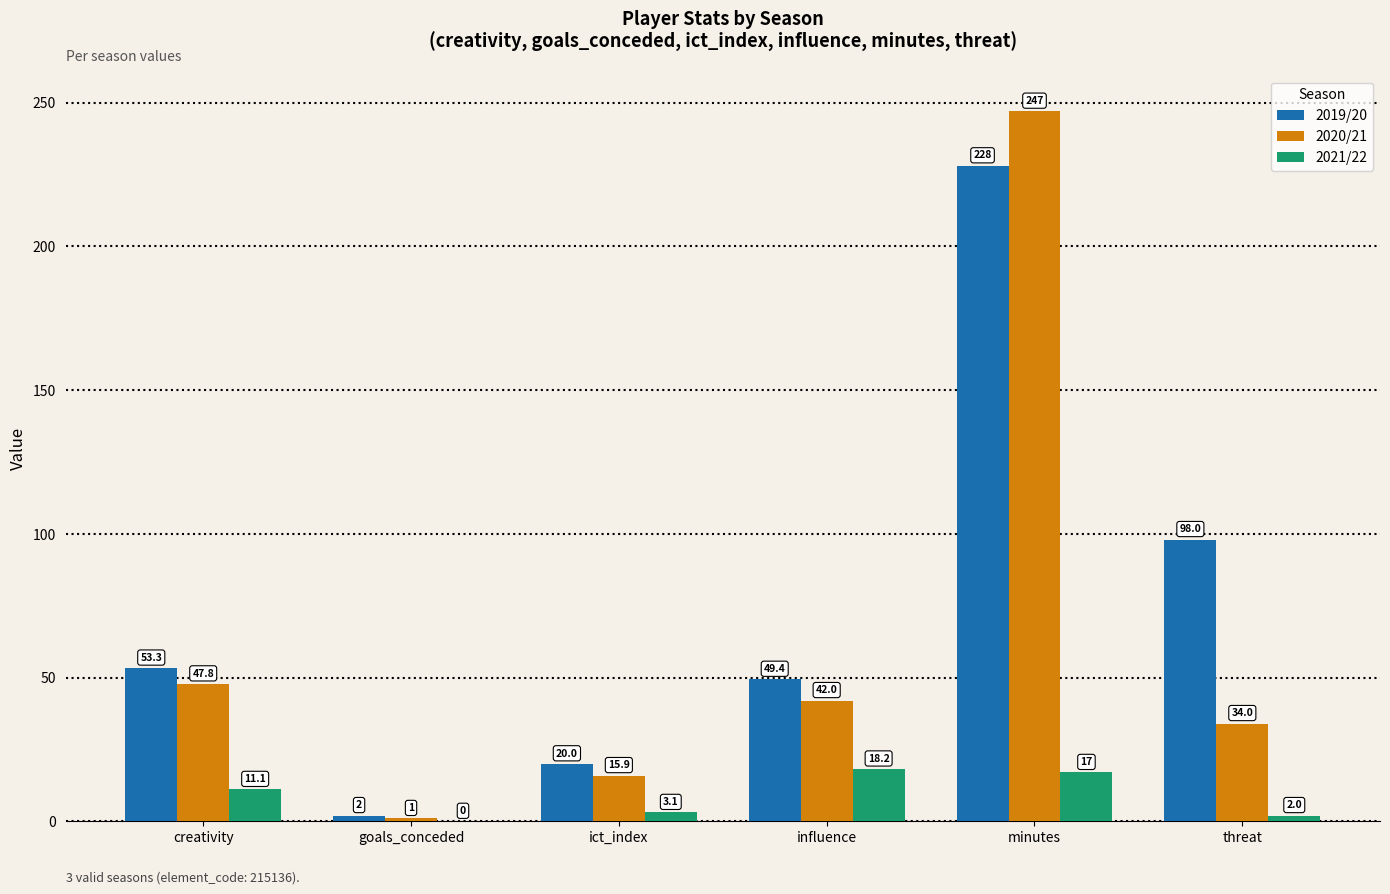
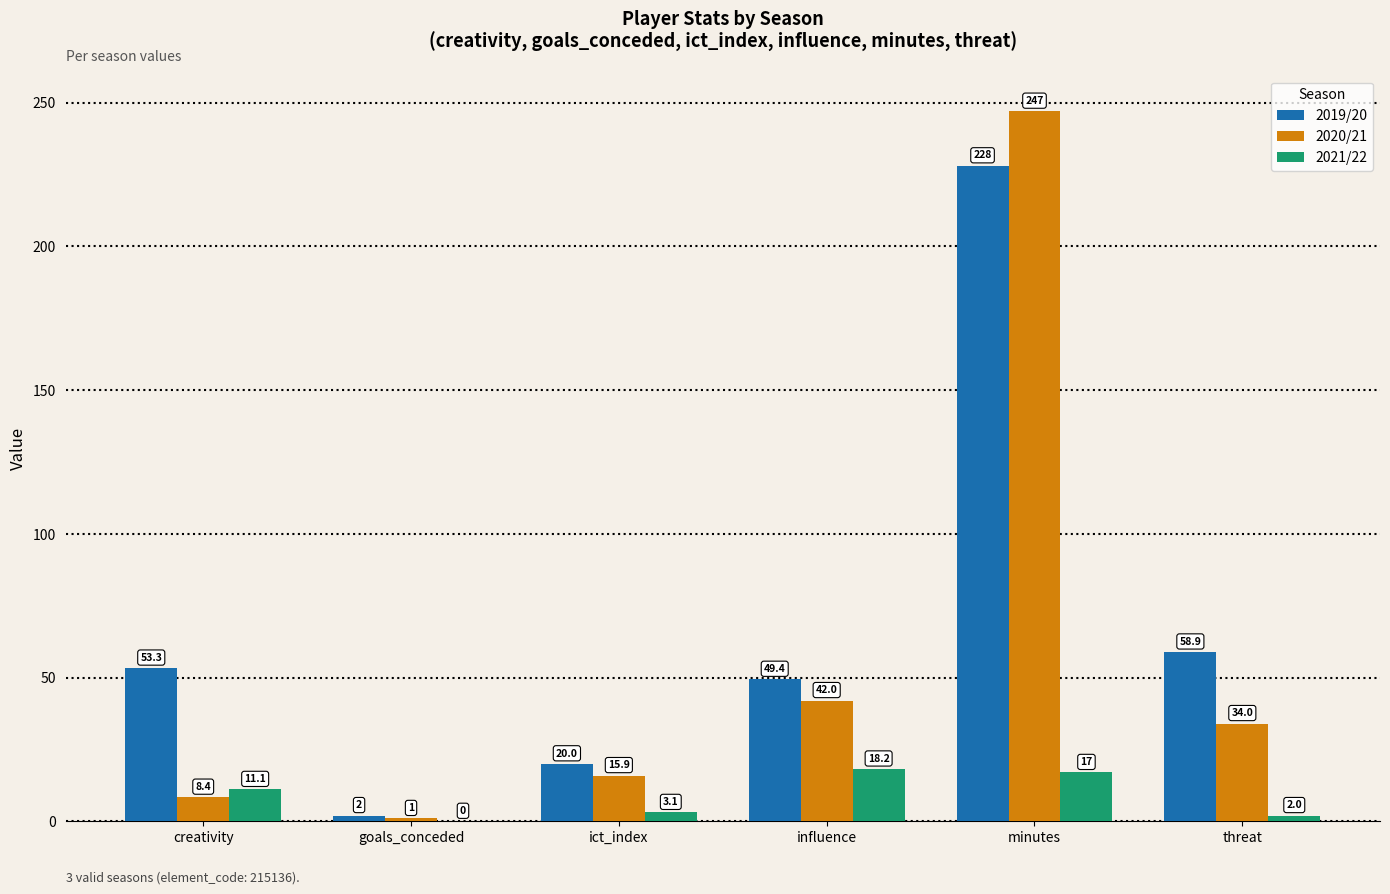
  {
    "2019/20": {
-     "threat": 98.0
+     "threat": 58.9
    },
    "2020/21": {
-     "creativity": 47.8
+     "creativity": 8.4
    }
  }
